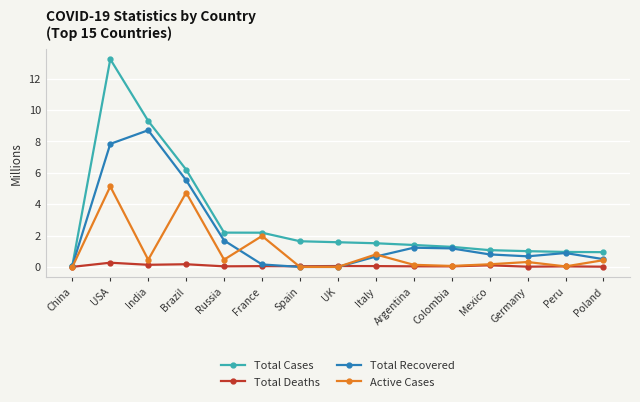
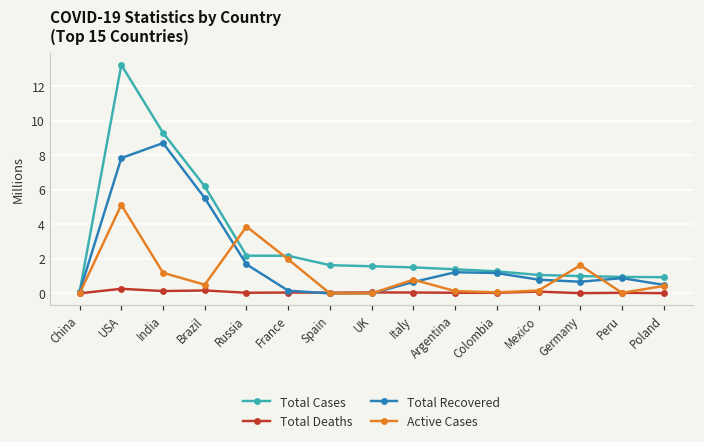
  {
    "Total Deaths": {
      "USA": 0.3,
      "India": 0.1,
      "Brazil": 0.2,
      "Russia": 0.0,
      "Italy": 0.1,
      "Germany": 0.0,
      "Poland": 0.0
    },
    "Active Cases": {
      "USA": 5.1,
-     "India": 0.5,
-     "Brazil": 4.7,
-     "Russia": 0.5,
+     "India": 1.2,
+     "Brazil": 0.5,
+     "Russia": 3.9,
      "France": 2.0,
-     "Germany": 0.3
+     "Germany": 1.6
    }
  }
